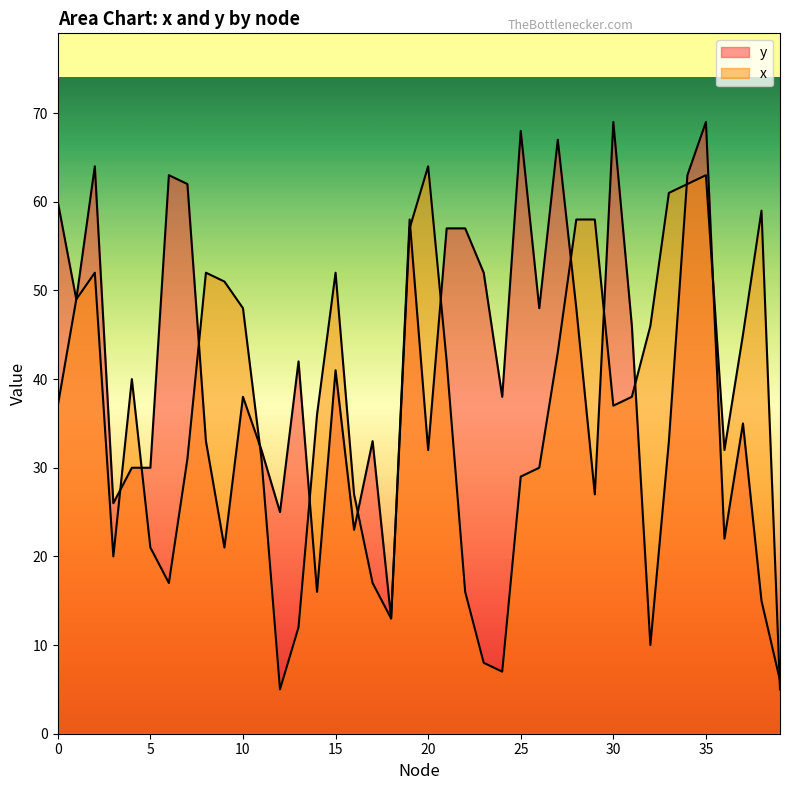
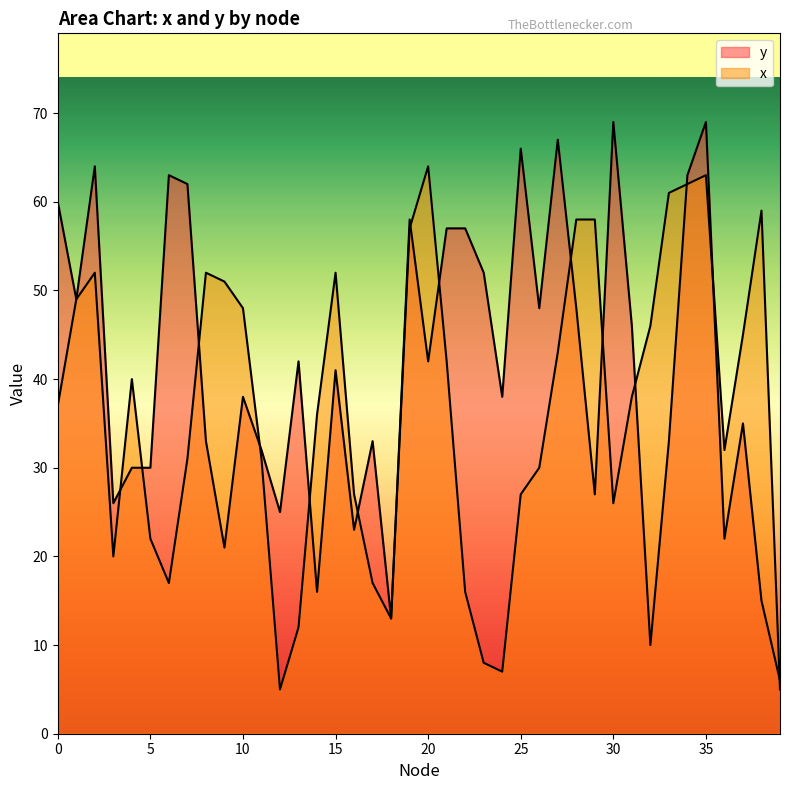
  {
    "y": {
      "0": 60,
      "5": 30,
      "10": 38,
      "15": 41,
-     "20": 32,
-     "25": 68,
+     "20": 42,
+     "25": 66,
      "30": 69,
      "35": 69
    },
    "x": {
      "0": 37,
-     "5": 21,
+     "5": 22,
      "10": 48,
      "15": 52,
      "20": 64,
-     "25": 29,
-     "30": 37,
+     "25": 27,
+     "30": 26,
      "35": 63
    }
  }
